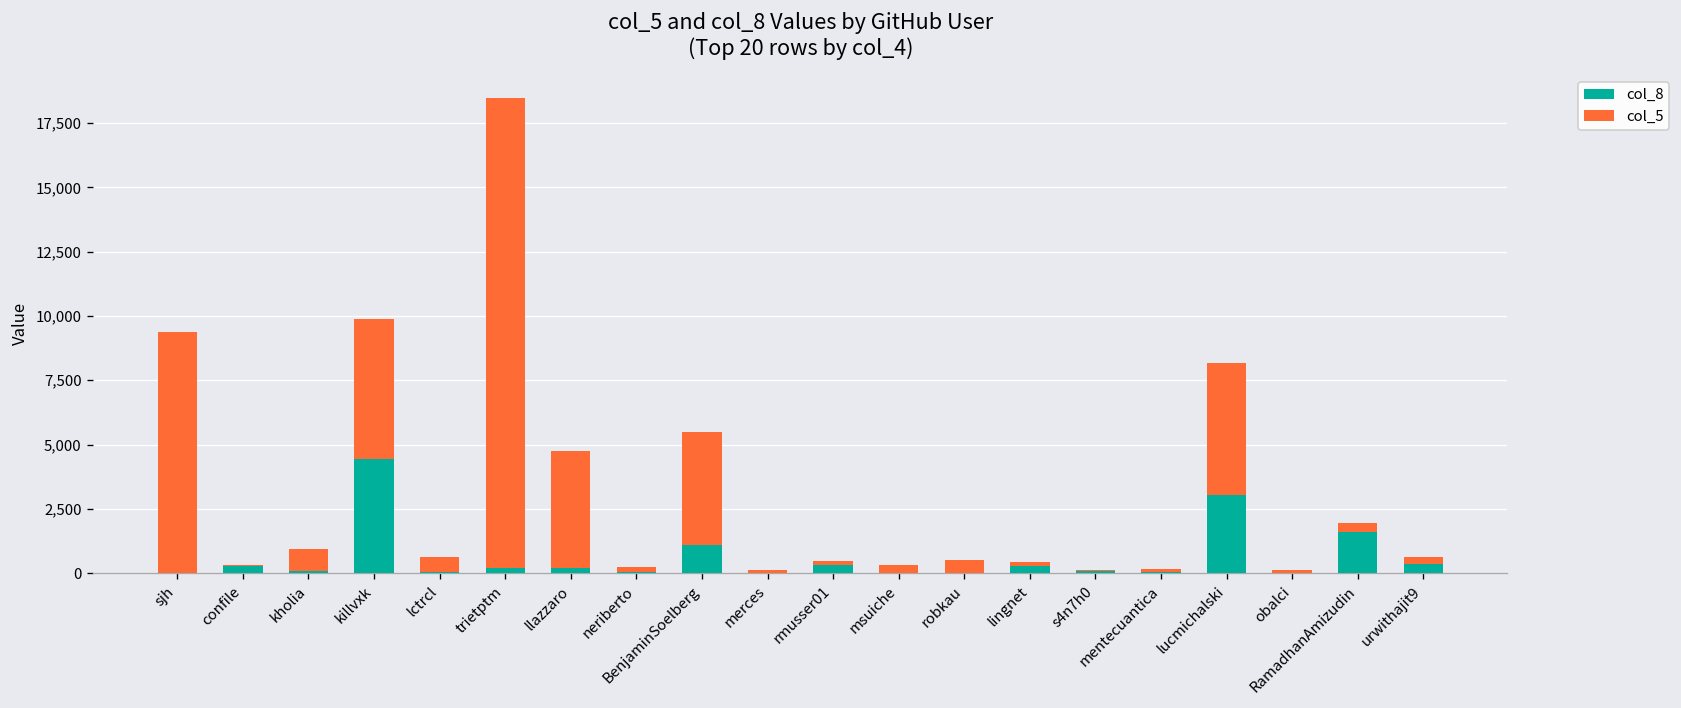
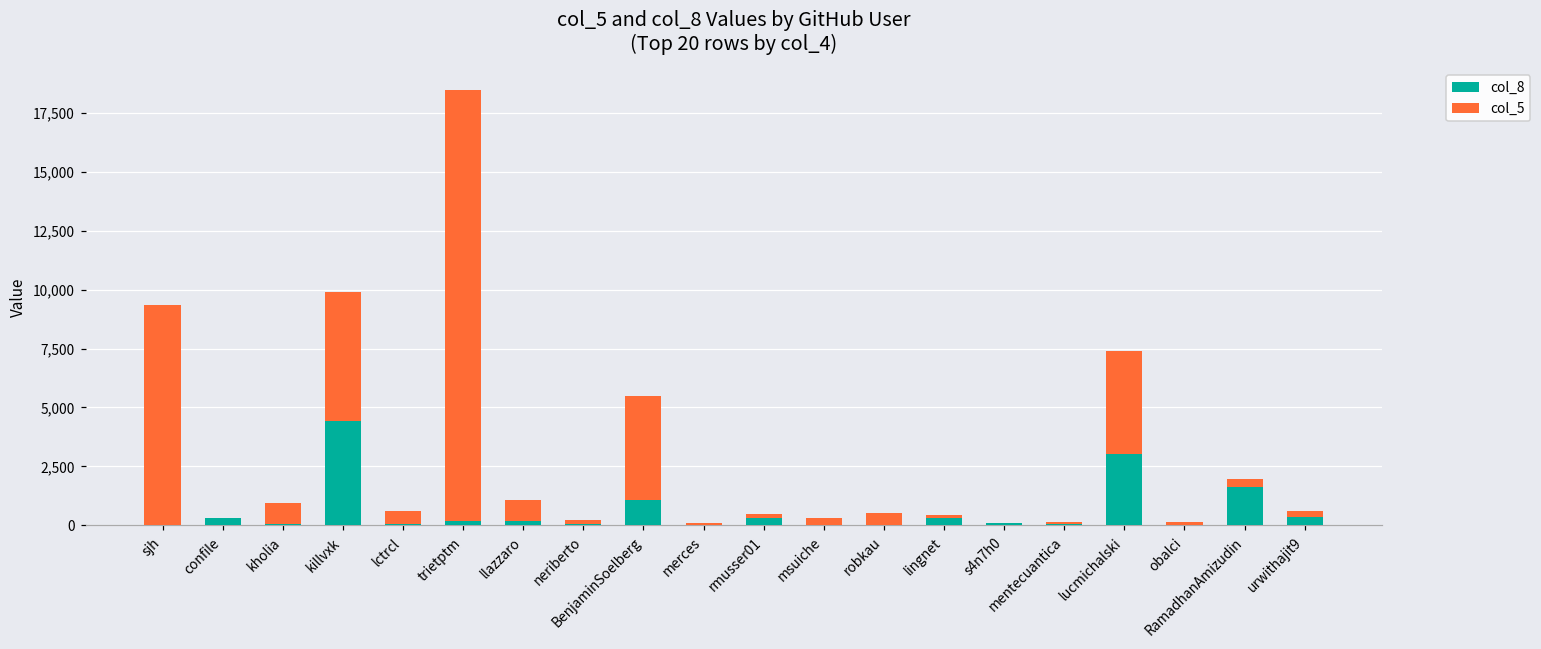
  {
    "col_8": {
      "confile": "300",
      "killvxk": "4,400",
      "trietptm": "200",
      "llazzaro": "200",
      "BenjaminSoelberg": "1,100",
      "rmusser01": "300",
      "lingnet": "300",
      "lucmichalski": "3,000",
      "obalci": "0",
      "RamadhanAmizudin": "1,600",
      "urwithajit9": "400"
    },
    "col_5": {
      "sjh": "9,400",
      "kholia": "900",
      "killvxk": "5,500",
      "lctrcl": "600",
      "trietptm": "18,300",
-     "llazzaro": "4,600",
+     "llazzaro": "900",
      "neriberto": "200",
      "BenjaminSoelberg": "4,400",
      "rmusser01": "200",
      "msuiche": "300",
      "robkau": "500",
      "lingnet": "200",
      "mentecuantica": "100",
-     "lucmichalski": "5,100",
+     "lucmichalski": "4,300",
      "obalci": "100",
      "RamadhanAmizudin": "300",
      "urwithajit9": "300"
    }
  }
